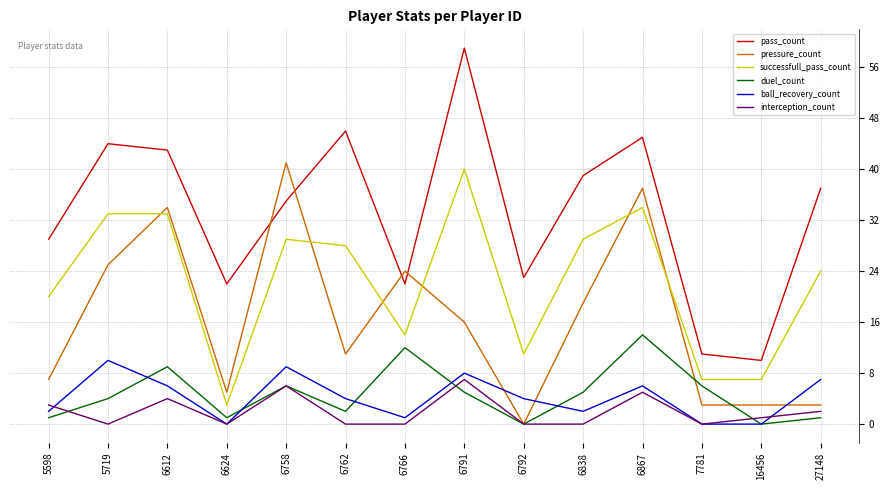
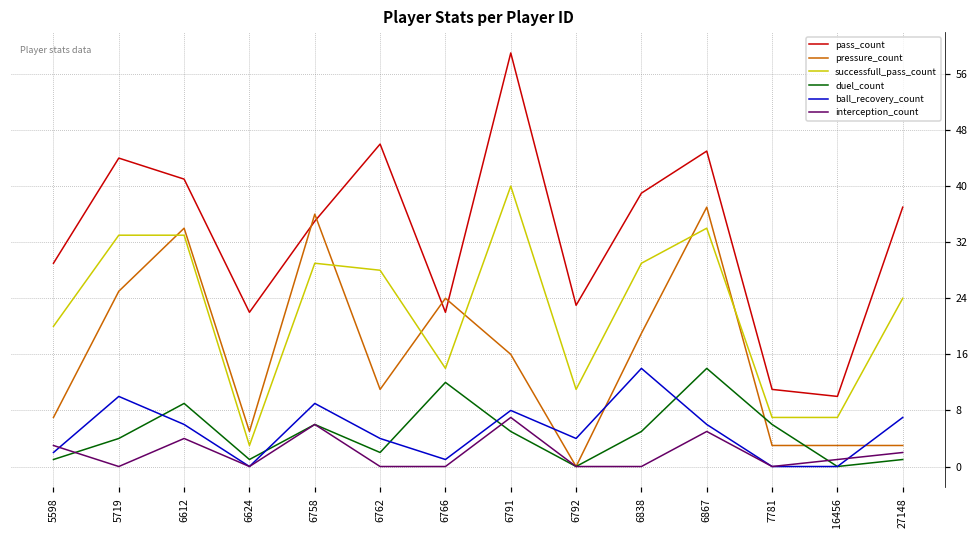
  {
    "pass_count": {
      "5598": 29,
      "5719": 44,
-     "6612": 43,
+     "6612": 41,
      "6624": 22,
      "6758": 35,
      "6762": 46,
      "6766": 22,
      "6791": 59,
      "6792": 23,
      "6838": 39,
      "6867": 45,
      "7781": 11,
      "16456": 10,
      "27148": 37
    },
    "pressure_count": {
      "5598": 7,
      "5719": 25,
      "6612": 34,
      "6624": 5,
-     "6758": 41,
+     "6758": 36,
      "6762": 11,
      "6766": 24,
      "6791": 16,
      "6838": 19,
      "6867": 37,
      "7781": 3,
      "16456": 3,
      "27148": 3
    },
    "successfull_pass_count": {
      "5598": 20,
      "5719": 33,
      "6612": 33,
      "6624": 3,
      "6758": 29,
      "6762": 28,
      "6766": 14,
      "6791": 40,
      "6792": 11,
      "6838": 29,
      "6867": 34,
      "7781": 7,
      "16456": 7,
      "27148": 24
    },
    "duel_count": {
      "5598": 1,
      "5719": 4,
      "6612": 9,
      "6624": 1,
      "6762": 2,
      "6766": 12,
      "6791": 5,
      "6838": 5,
      "6867": 14,
      "7781": 6,
      "27148": 1
    },
    "ball_recovery_count": {
      "5598": 2,
      "5719": 10,
      "6612": 6,
      "6758": 9,
      "6762": 4,
      "6766": 1,
      "6791": 8,
      "6792": 4,
-     "6838": 2,
+     "6838": 14,
      "6867": 6,
      "27148": 7
    },
    "interception_count": {
      "5598": 3,
      "5719": 0,
      "6612": 4,
      "6762": 0,
      "6766": 0,
      "6791": 7,
      "6838": 0,
      "6867": 5,
      "16456": 1,
      "27148": 2
    }
  }
